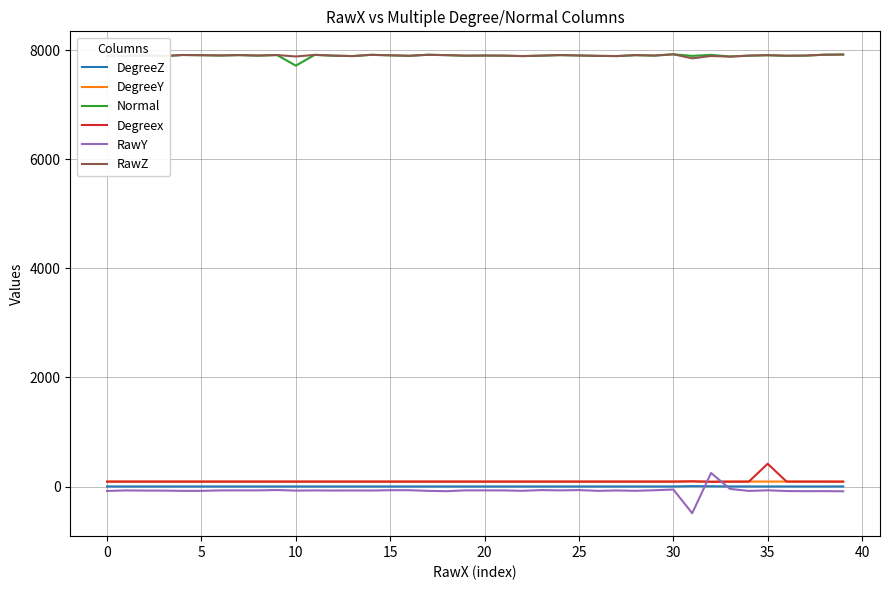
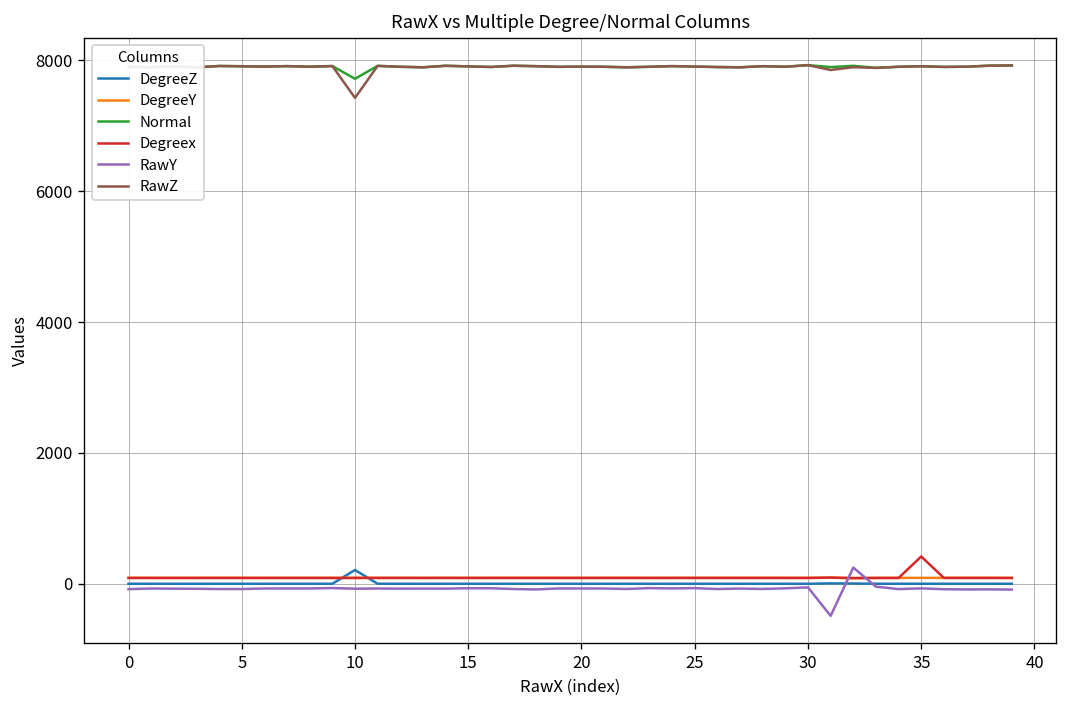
  {
    "DegreeZ": {
      "0": 0,
      "5": 0,
-     "10": 0,
+     "10": 200,
      "15": 0,
      "20": 0,
      "25": 0,
      "30": 0,
      "35": 0
    },
    "DegreeY": {
      "35": 100
    },
    "Normal": {
      "10": 7700
    },
    "Degreex": {
      "35": 400
    },
    "RawY": {
      "0": -100,
      "5": -100,
      "10": -100,
      "15": -100,
      "20": -100,
      "25": -100,
      "30": -100,
      "35": -100
    },
    "RawZ": {
-     "10": 7900
+     "10": 7400
    }
  }
